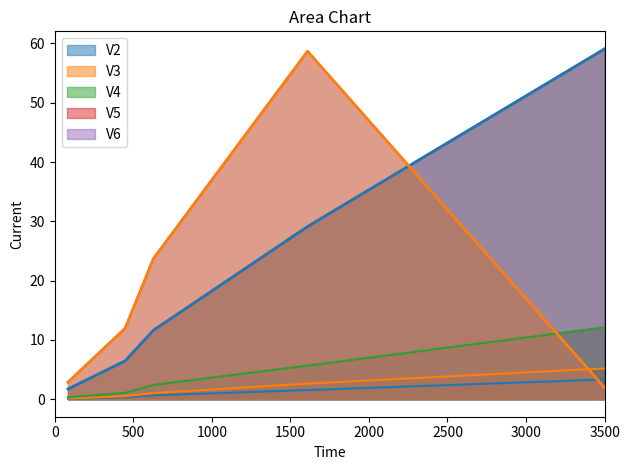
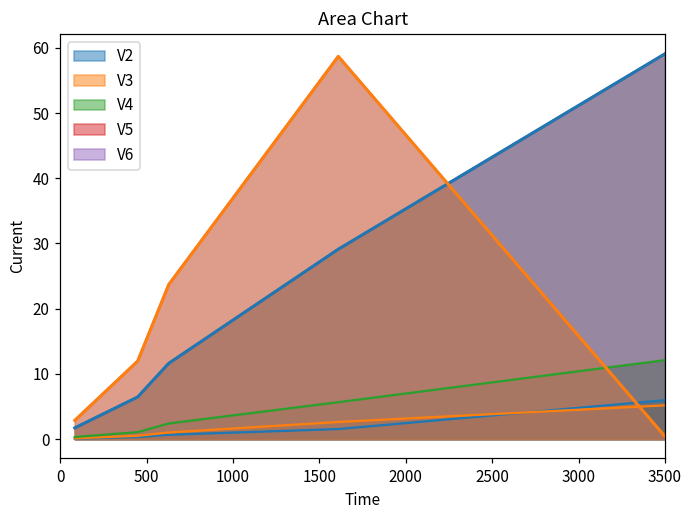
  {
    "V2": {
-     "3500": 3
+     "3500": 6
    },
    "V3": {
      "3500": 5
    },
    "V4": {
      "3500": 12
    },
    "V5": {
      "3500": 59
    },
    "V6": {
-     "3500": 2
+     "3500": 0
    }
  }
